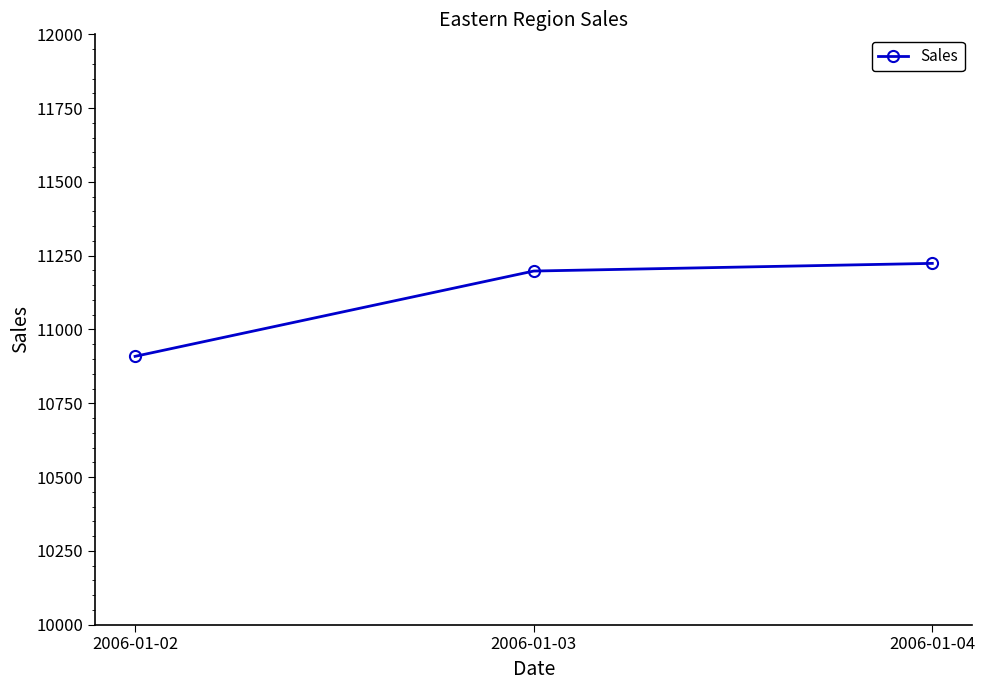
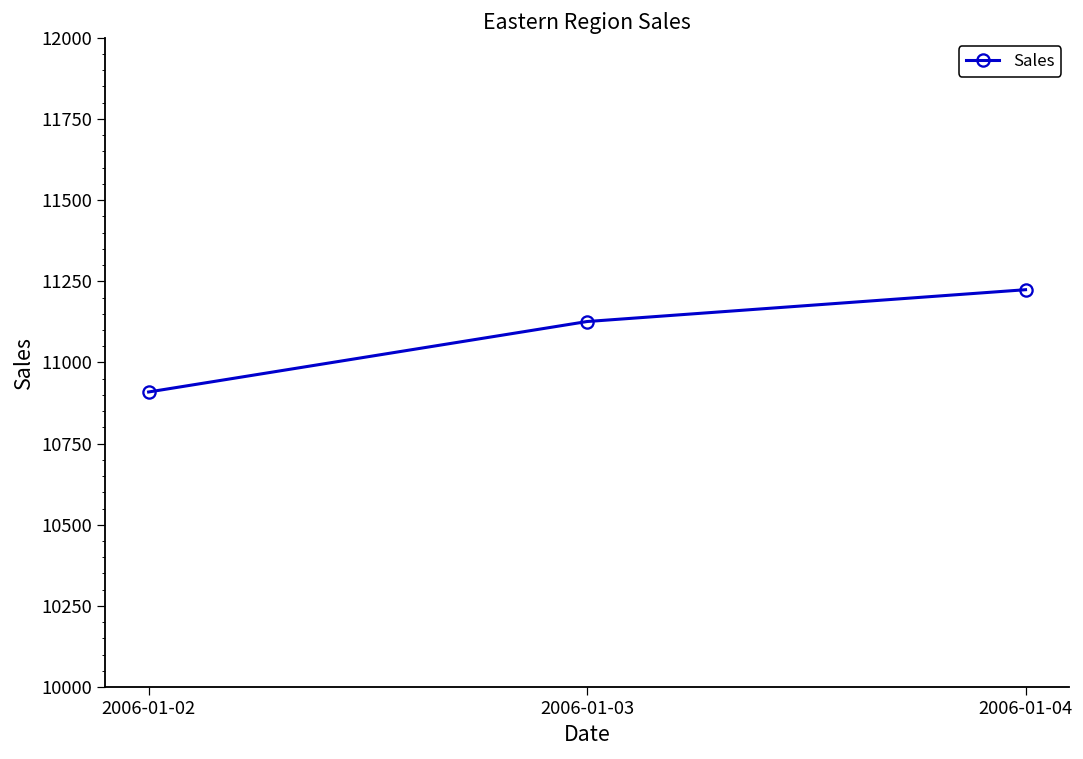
  {
    "2006-01-02": 10910,
-   "2006-01-03": 11200,
+   "2006-01-03": 11130,
    "2006-01-04": 11220
  }
